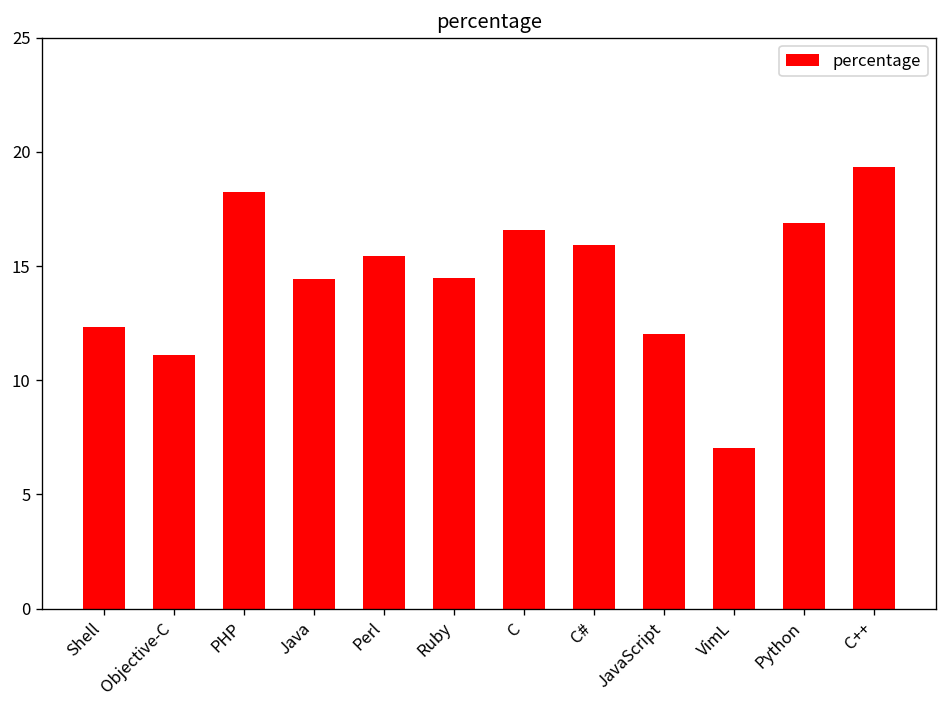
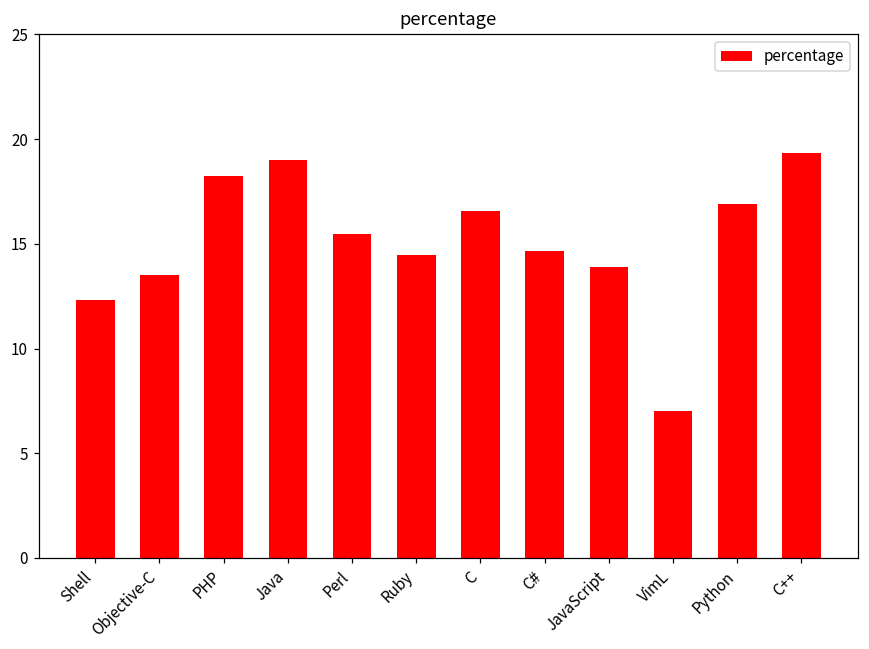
  {
    "Shell": 12.3,
-   "Objective-C": 11.1,
+   "Objective-C": 13.5,
    "PHP": 18.2,
-   "Java": 14.4,
+   "Java": 19.0,
    "Perl": 15.4,
    "Ruby": 14.5,
    "C": 16.6,
-   "C#": 15.9,
-   "JavaScript": 12.0,
+   "C#": 14.7,
+   "JavaScript": 13.9,
    "VimL": 7.0,
    "Python": 16.9,
    "C++": 19.3
  }
